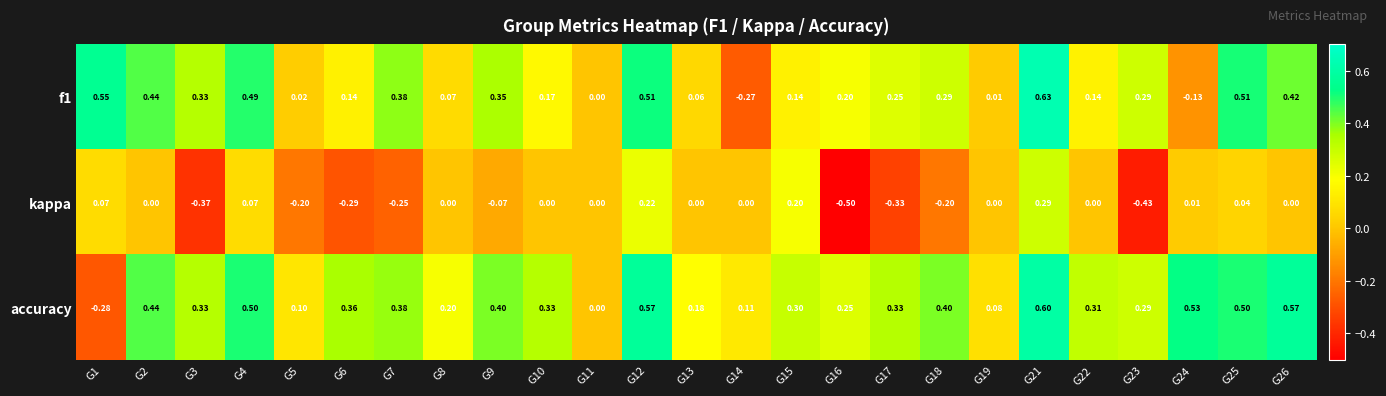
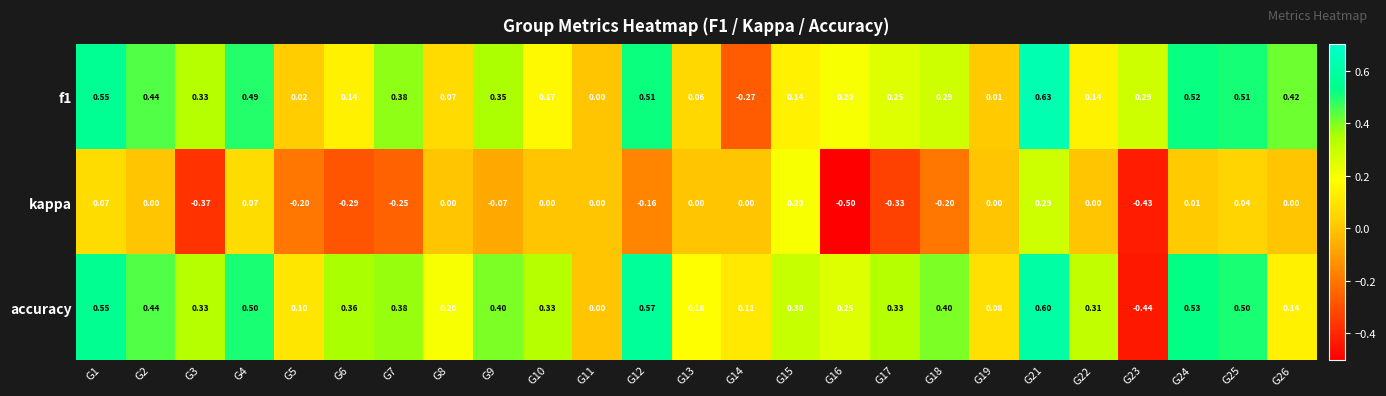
  {
    "f1": {
      "G1": 0.55,
      "G2": 0.44,
      "G3": 0.33,
      "G4": 0.49,
      "G5": 0.02,
      "G6": 0.14,
      "G7": 0.38,
      "G8": 0.07,
      "G9": 0.35,
      "G10": 0.17,
      "G11": 0.00,
      "G12": 0.51,
      "G13": 0.06,
      "G14": -0.27,
      "G15": 0.14,
      "G16": 0.20,
      "G17": 0.25,
      "G18": 0.29,
      "G19": 0.01,
      "G21": 0.63,
      "G22": 0.14,
      "G23": 0.29,
-     "G24": -0.13,
+     "G24": 0.52,
      "G25": 0.51,
      "G26": 0.42
    },
    "kappa": {
      "G1": 0.07,
      "G2": 0.00,
      "G3": -0.37,
      "G4": 0.07,
      "G5": -0.20,
      "G6": -0.29,
      "G7": -0.25,
      "G8": 0.00,
      "G9": -0.07,
      "G10": 0.00,
      "G11": 0.00,
-     "G12": 0.22,
+     "G12": -0.16,
      "G13": 0.00,
      "G14": 0.00,
      "G15": 0.20,
      "G16": -0.50,
      "G17": -0.33,
      "G18": -0.20,
      "G19": 0.00,
      "G21": 0.29,
      "G22": 0.00,
      "G23": -0.43,
      "G24": 0.01,
      "G25": 0.04,
      "G26": 0.00
    },
    "accuracy": {
-     "G1": -0.28,
+     "G1": 0.55,
      "G2": 0.44,
      "G3": 0.33,
      "G4": 0.50,
      "G5": 0.10,
      "G6": 0.36,
      "G7": 0.38,
      "G8": 0.20,
      "G9": 0.40,
      "G10": 0.33,
      "G11": 0.00,
      "G12": 0.57,
      "G13": 0.18,
      "G14": 0.11,
      "G15": 0.30,
      "G16": 0.25,
      "G17": 0.33,
      "G18": 0.40,
      "G19": 0.08,
      "G21": 0.60,
      "G22": 0.31,
-     "G23": 0.29,
+     "G23": -0.44,
      "G24": 0.53,
      "G25": 0.50,
-     "G26": 0.57
+     "G26": 0.14
    }
  }
